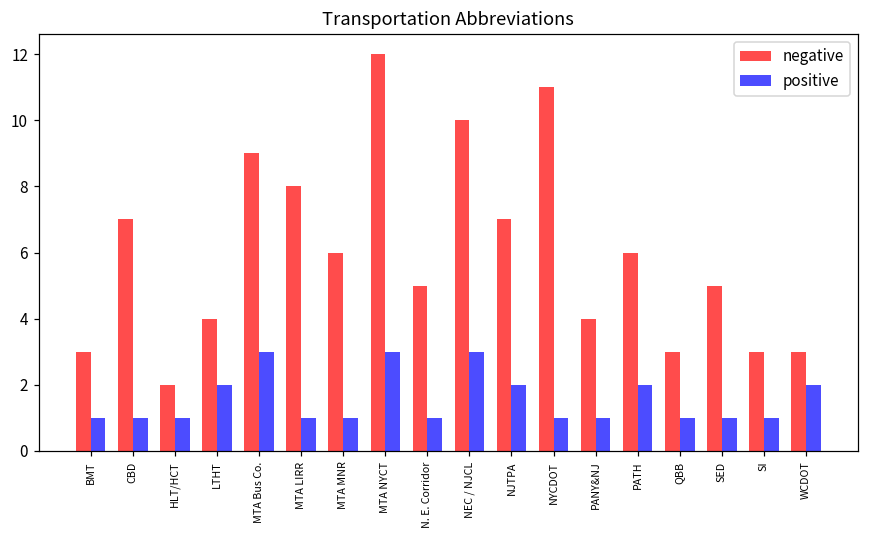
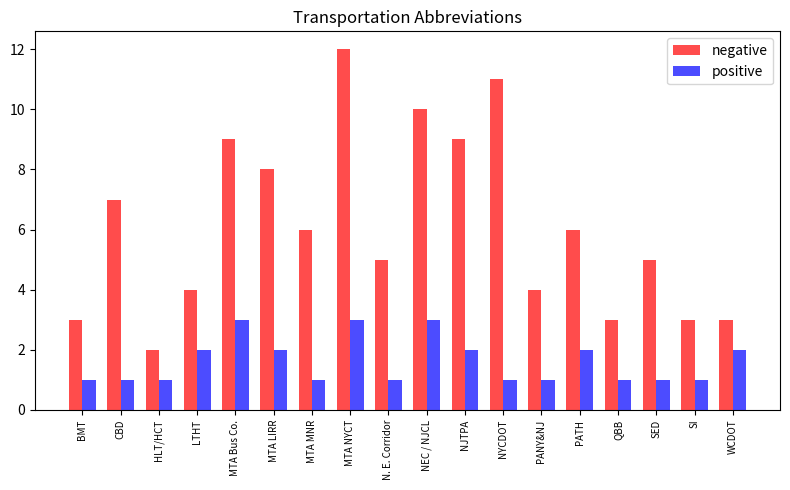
  {
    "negative": {
      "BMT": 3,
      "CBD": 7,
      "HLT/HCT": 2,
      "LTHT": 4,
      "MTA Bus Co.": 9,
      "MTA LIRR": 8,
      "MTA MNR": 6,
      "MTA NYCT": 12,
      "N. E. Corridor": 5,
      "NEC / NJCL": 10,
-     "NJTPA": 7,
+     "NJTPA": 9,
      "NYCDOT": 11,
      "PANY&NJ": 4,
      "PATH": 6,
      "QBB": 3,
      "SED": 5,
      "SI": 3,
      "WCDOT": 3
    },
    "positive": {
      "BMT": 1,
      "CBD": 1,
      "HLT/HCT": 1,
      "LTHT": 2,
      "MTA Bus Co.": 3,
-     "MTA LIRR": 1,
+     "MTA LIRR": 2,
      "MTA MNR": 1,
      "MTA NYCT": 3,
      "N. E. Corridor": 1,
      "NEC / NJCL": 3,
      "NJTPA": 2,
      "NYCDOT": 1,
      "PANY&NJ": 1,
      "PATH": 2,
      "QBB": 1,
      "SED": 1,
      "SI": 1,
      "WCDOT": 2
    }
  }
